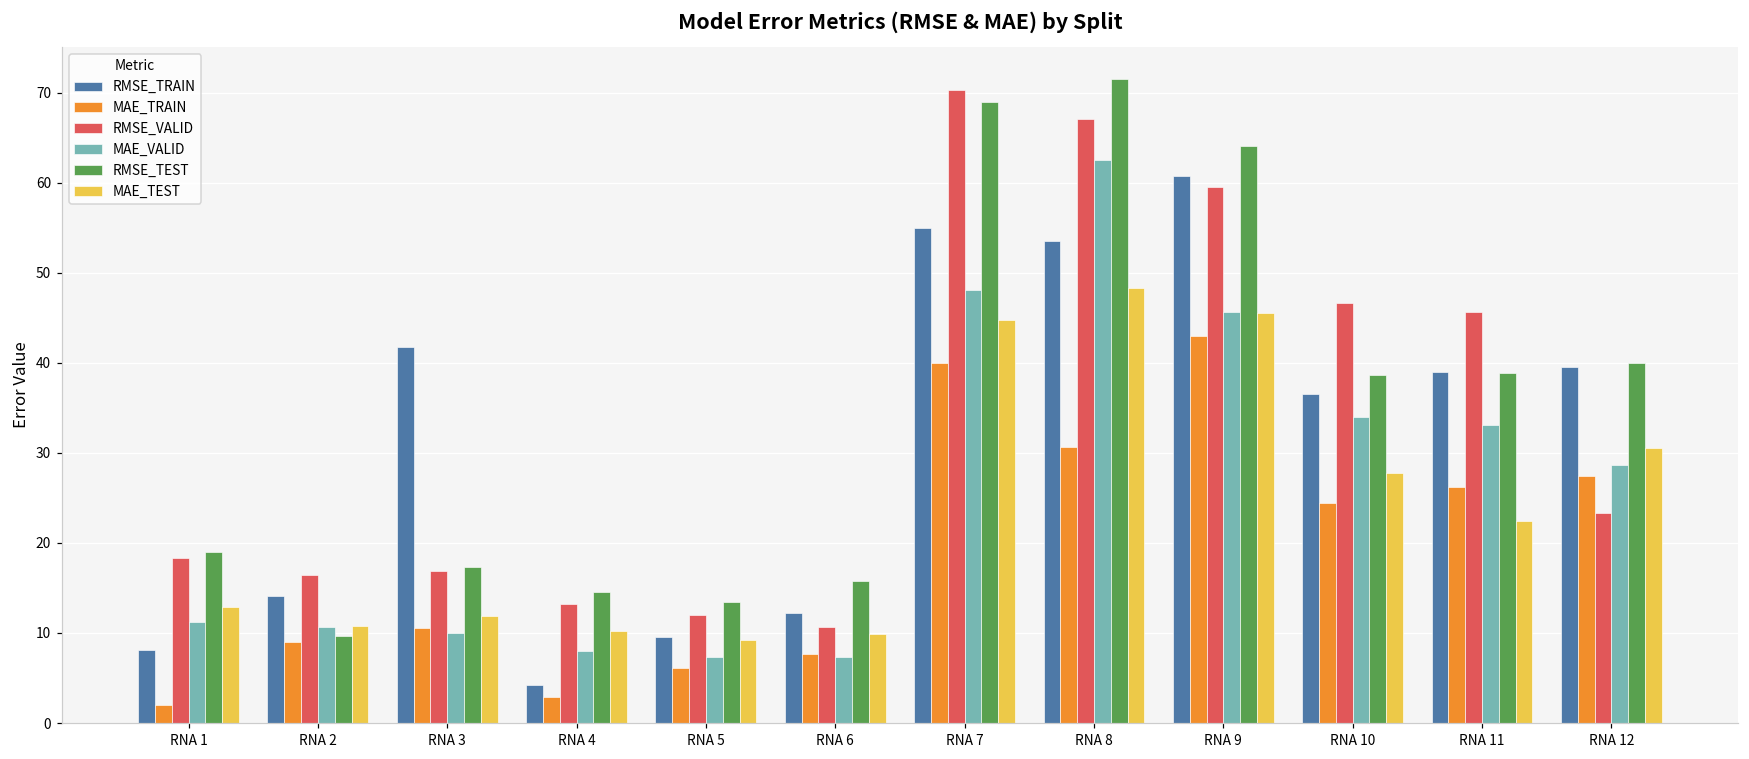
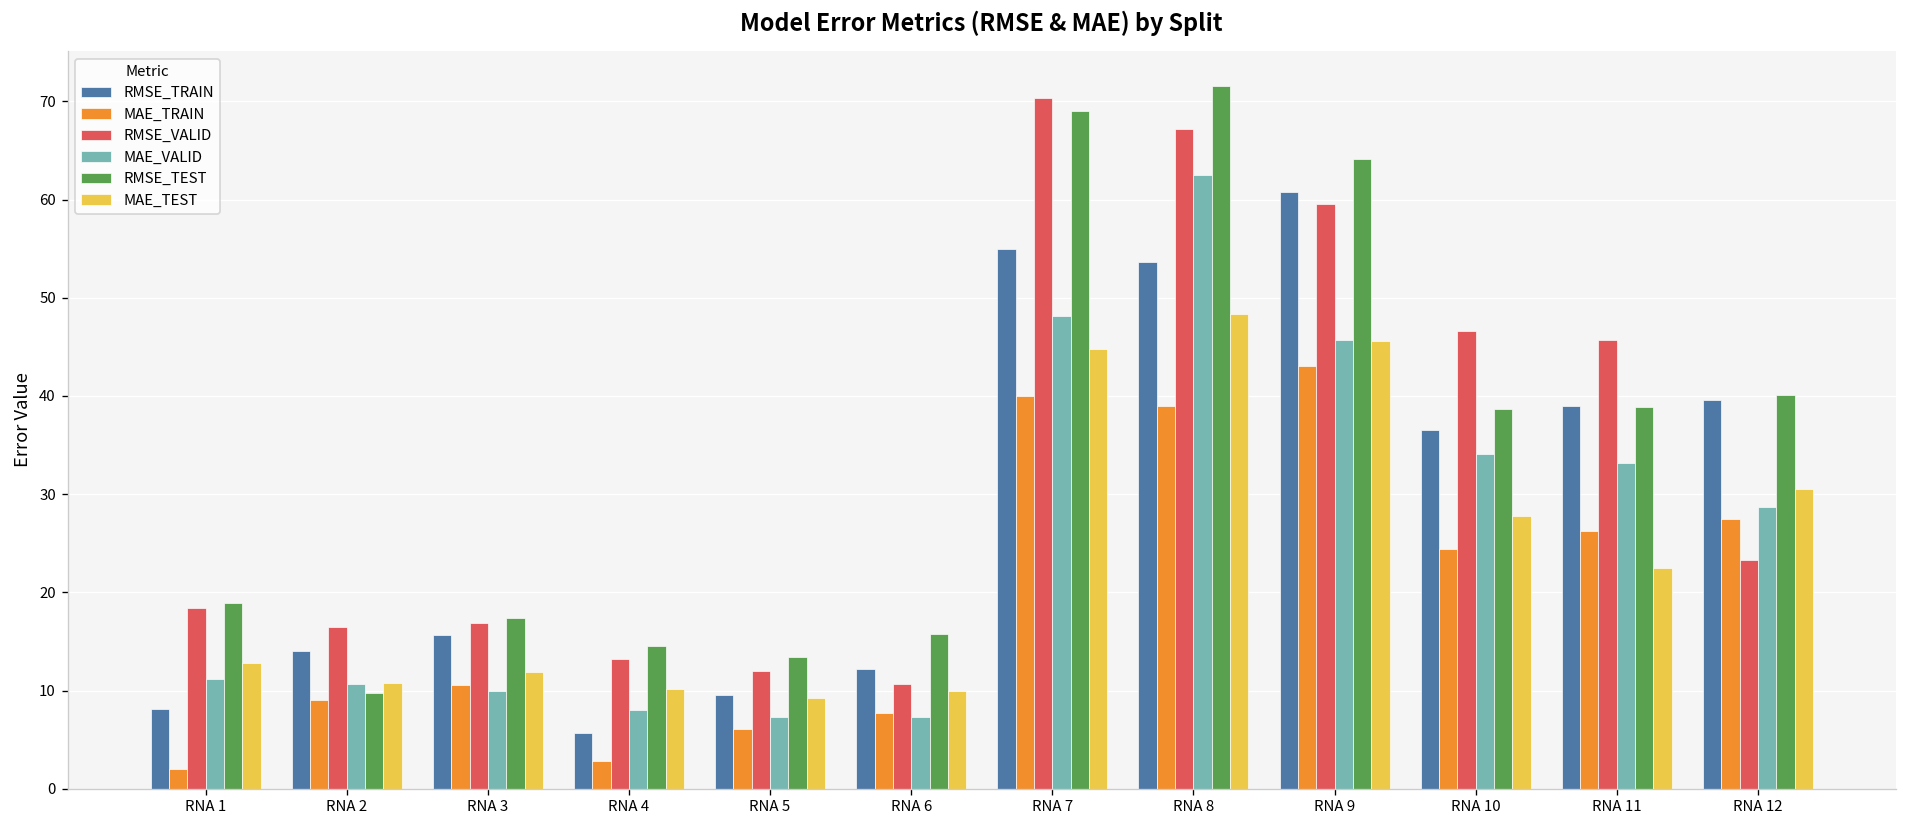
  {
    "RMSE_TRAIN": {
      "RNA 1": 8,
      "RNA 2": 14,
-     "RNA 3": 42,
-     "RNA 4": 4,
+     "RNA 3": 16,
+     "RNA 4": 6,
      "RNA 5": 10,
      "RNA 6": 12,
      "RNA 7": 55,
      "RNA 8": 54,
      "RNA 9": 61,
      "RNA 10": 37,
      "RNA 11": 39,
      "RNA 12": 40
    },
    "MAE_TRAIN": {
      "RNA 1": 2,
      "RNA 2": 9,
      "RNA 3": 11,
      "RNA 4": 3,
      "RNA 5": 6,
      "RNA 6": 8,
      "RNA 7": 40,
-     "RNA 8": 31,
+     "RNA 8": 39,
      "RNA 9": 43,
      "RNA 10": 24,
      "RNA 11": 26,
      "RNA 12": 27
    },
    "RMSE_VALID": {
      "RNA 1": 18,
      "RNA 2": 16,
      "RNA 3": 17,
      "RNA 4": 13,
      "RNA 5": 12,
      "RNA 6": 11,
      "RNA 7": 70,
      "RNA 8": 67,
      "RNA 9": 60,
      "RNA 10": 47,
      "RNA 11": 46,
      "RNA 12": 23
    },
    "MAE_VALID": {
      "RNA 1": 11,
      "RNA 2": 11,
      "RNA 3": 10,
      "RNA 4": 8,
      "RNA 5": 7,
      "RNA 6": 7,
      "RNA 7": 48,
      "RNA 8": 63,
      "RNA 9": 46,
      "RNA 10": 34,
      "RNA 11": 33,
      "RNA 12": 29
    },
    "RMSE_TEST": {
      "RNA 1": 19,
      "RNA 2": 10,
      "RNA 3": 17,
      "RNA 4": 15,
      "RNA 5": 13,
      "RNA 6": 16,
      "RNA 7": 69,
      "RNA 8": 72,
      "RNA 9": 64,
      "RNA 10": 39,
      "RNA 11": 39,
      "RNA 12": 40
    },
    "MAE_TEST": {
      "RNA 1": 13,
      "RNA 2": 11,
      "RNA 3": 12,
      "RNA 4": 10,
      "RNA 5": 9,
      "RNA 6": 10,
      "RNA 7": 45,
      "RNA 8": 48,
      "RNA 9": 46,
      "RNA 10": 28,
      "RNA 11": 22,
      "RNA 12": 31
    }
  }
